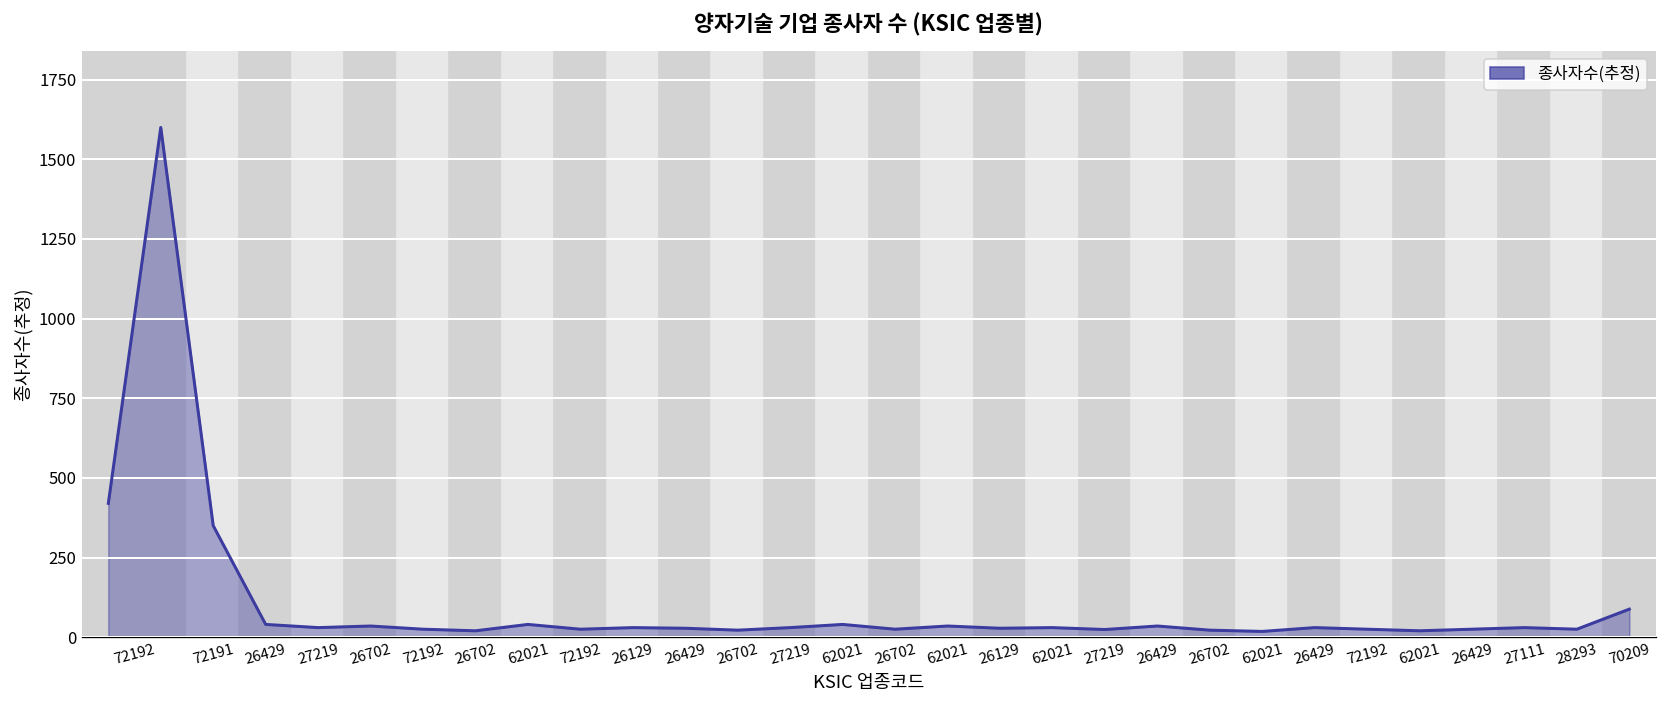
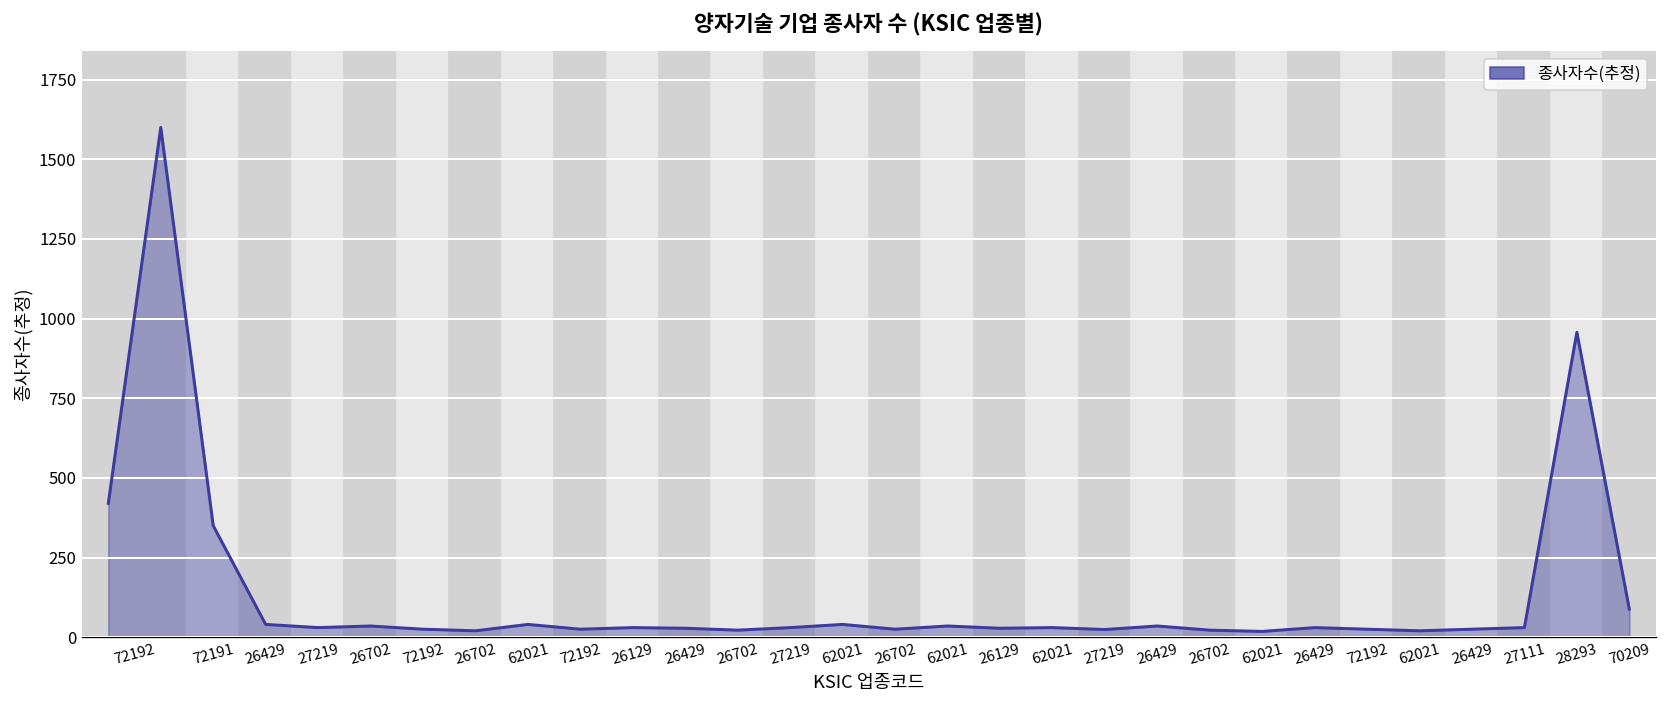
  {
    "72191": 350,
    "27111": 30,
-   "28293": 30,
+   "28293": 960,
    "70209": 90
  }
